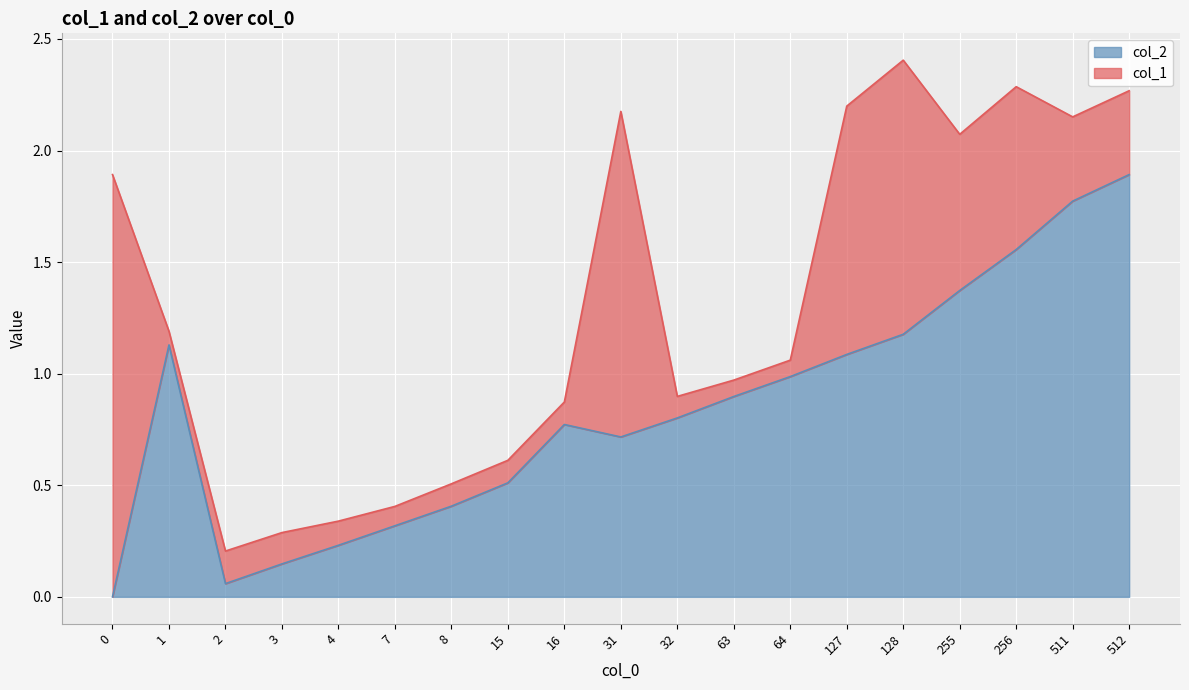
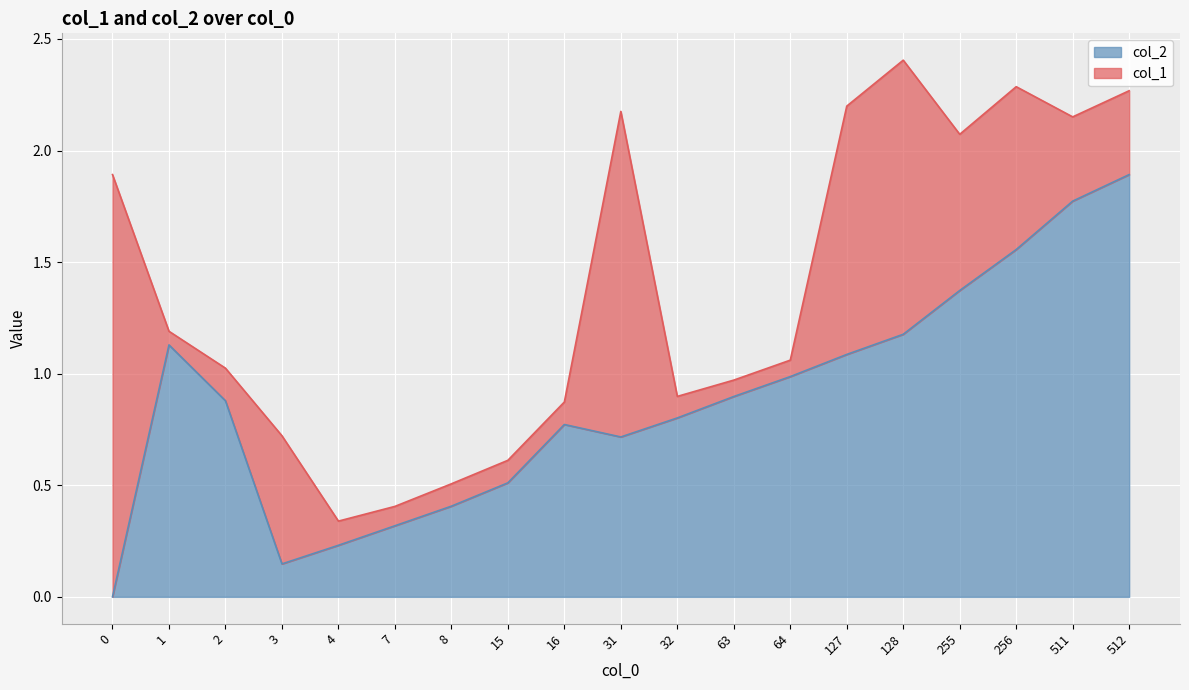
  {
    "col_2": {
      "0": 0.00,
      "1": 1.13,
-     "2": 0.06,
+     "2": 0.88,
      "3": 0.15,
      "4": 0.23,
      "7": 0.32,
      "8": 0.41,
      "15": 0.51,
      "16": 0.77,
      "31": 0.72,
      "32": 0.80,
      "63": 0.90,
      "64": 0.99,
      "127": 1.09,
      "128": 1.18,
      "255": 1.37,
      "256": 1.56,
      "511": 1.77,
      "512": 1.89
    },
    "col_1": {
      "0": 1.89,
      "1": 0.06,
      "2": 0.15,
-     "3": 0.14,
+     "3": 0.57,
      "4": 0.11,
      "7": 0.09,
      "8": 0.10,
      "15": 0.10,
      "16": 0.10,
      "31": 1.46,
      "32": 0.10,
      "63": 0.07,
      "64": 0.07,
      "127": 1.11,
      "128": 1.23,
      "255": 0.70,
      "256": 0.73,
      "511": 0.38,
      "512": 0.38
    }
  }
